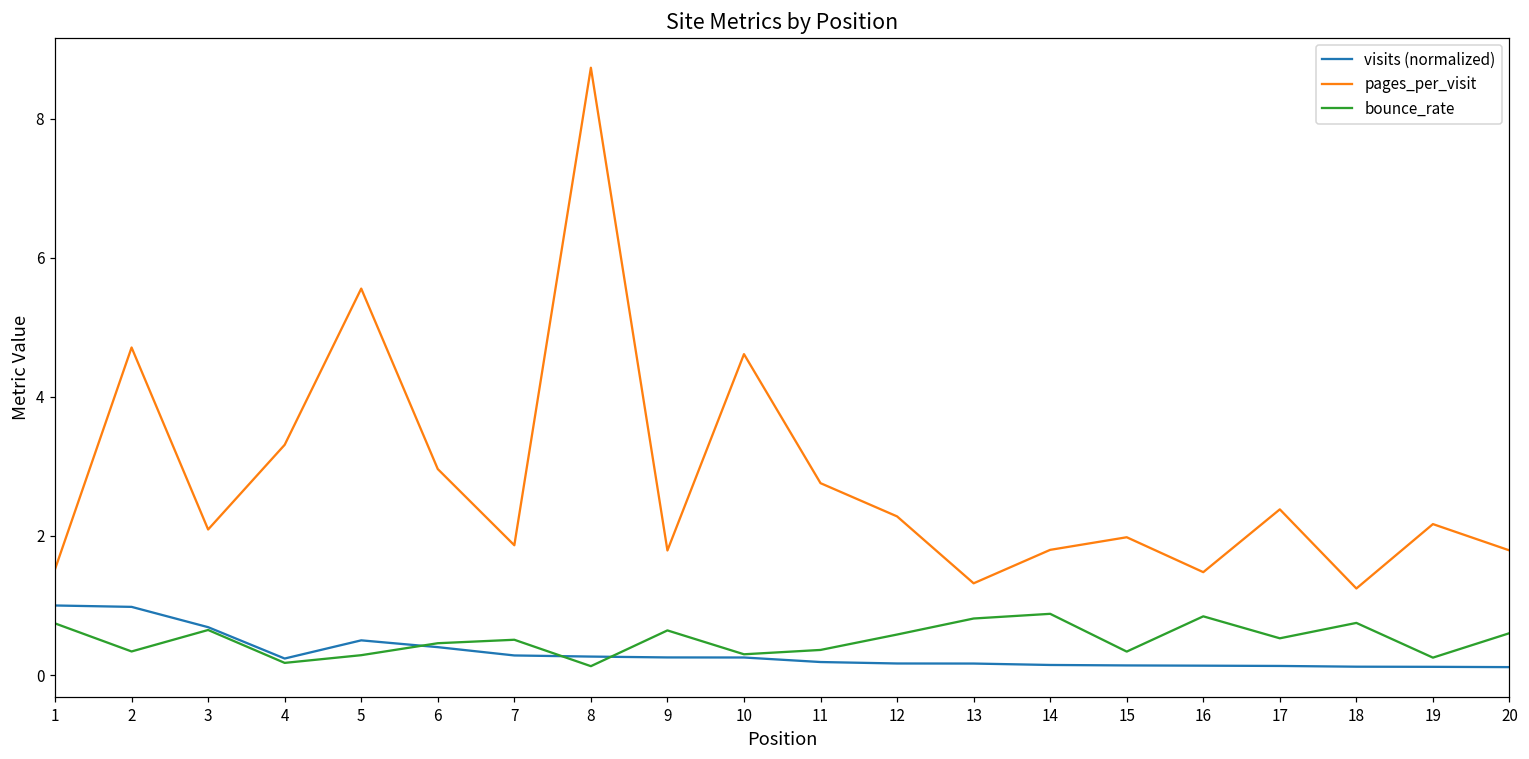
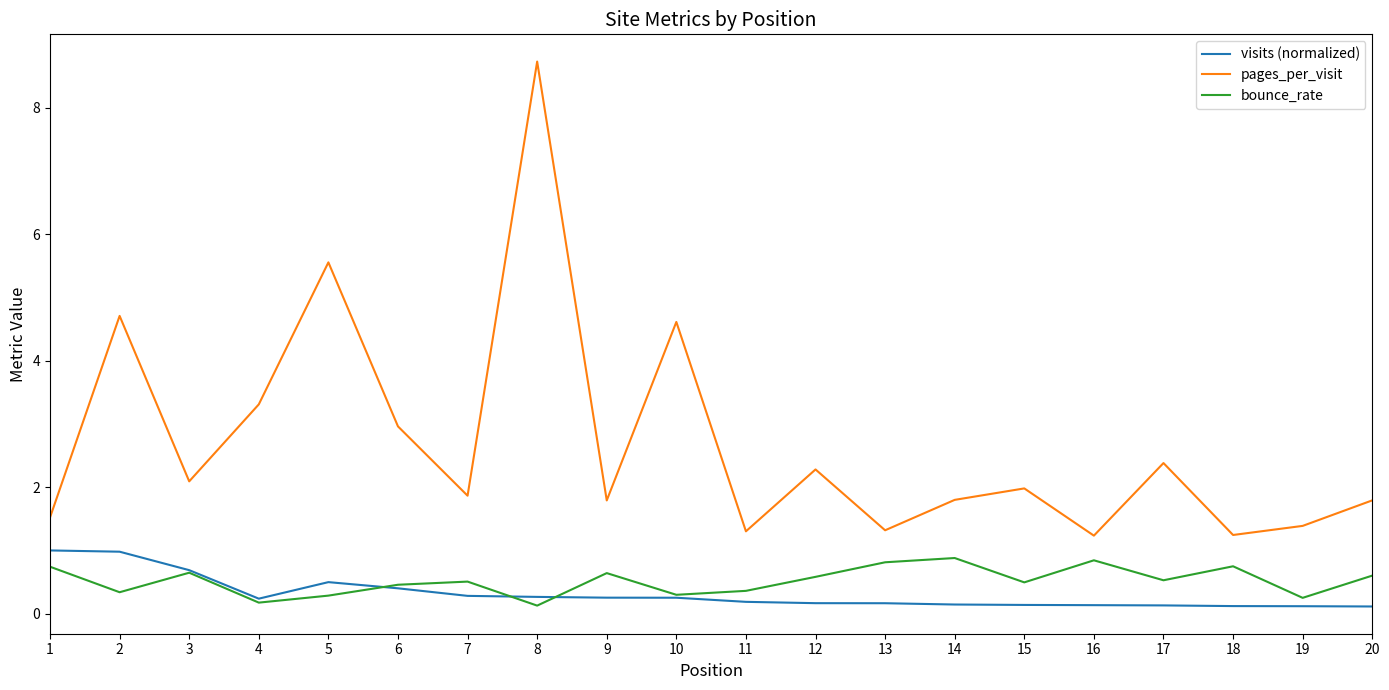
  {
    "visits (normalized)": {
      "1": 1.0,
      "2": 1.0,
      "4": 0.2,
      "5": 0.5,
      "6": 0.4,
      "7": 0.3,
      "8": 0.3,
      "9": 0.3,
      "10": 0.3,
      "11": 0.2,
      "12": 0.2,
      "13": 0.2,
      "14": 0.1,
      "15": 0.1,
      "16": 0.1,
      "17": 0.1,
      "18": 0.1,
      "19": 0.1,
      "20": 0.1
    },
    "pages_per_visit": {
      "1": 1.5,
      "2": 4.7,
      "3": 2.1,
      "4": 3.3,
      "5": 5.6,
      "6": 3.0,
      "7": 1.9,
      "8": 8.7,
      "9": 1.8,
      "10": 4.6,
-     "11": 2.8,
+     "11": 1.3,
      "12": 2.3,
      "13": 1.3,
      "14": 1.8,
      "15": 2.0,
-     "16": 1.5,
+     "16": 1.2,
      "17": 2.4,
      "18": 1.2,
-     "19": 2.2,
+     "19": 1.4,
      "20": 1.8
    },
    "bounce_rate": {
      "1": 0.7,
      "2": 0.3,
      "4": 0.2,
      "5": 0.3,
      "6": 0.5,
      "7": 0.5,
      "8": 0.1,
      "9": 0.6,
      "10": 0.3,
      "11": 0.4,
      "12": 0.6,
      "13": 0.8,
      "14": 0.9,
-     "15": 0.3,
+     "15": 0.5,
      "16": 0.8,
      "17": 0.5,
      "18": 0.7,
      "19": 0.3,
      "20": 0.6
    }
  }
